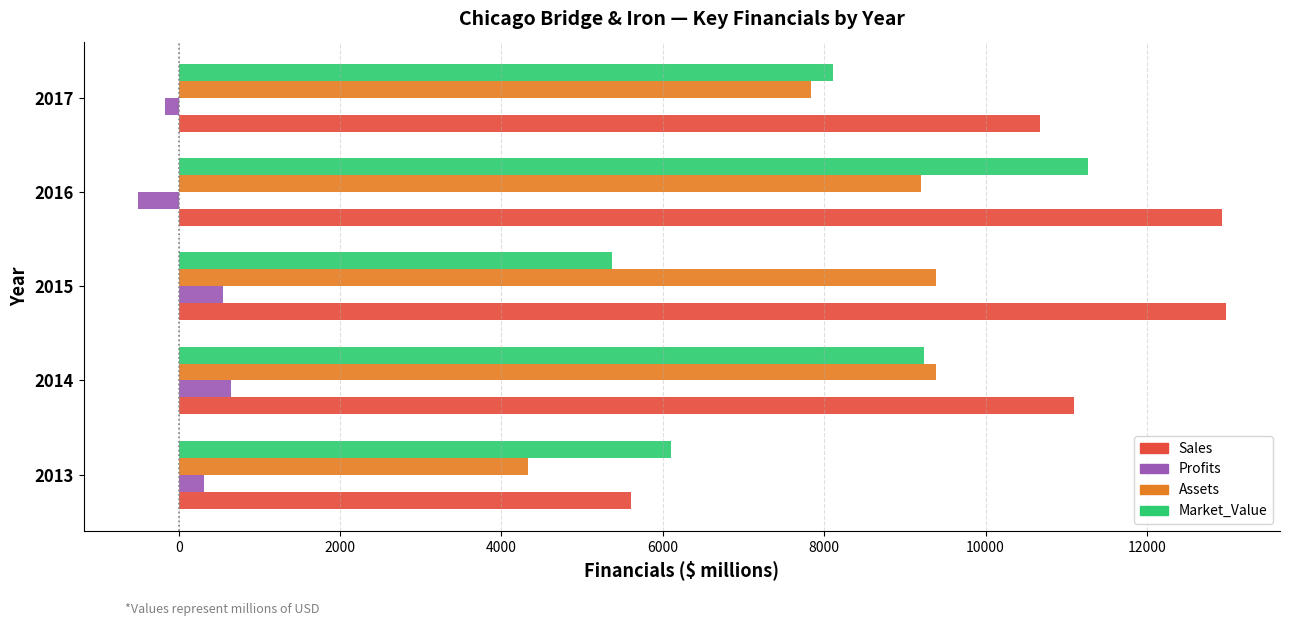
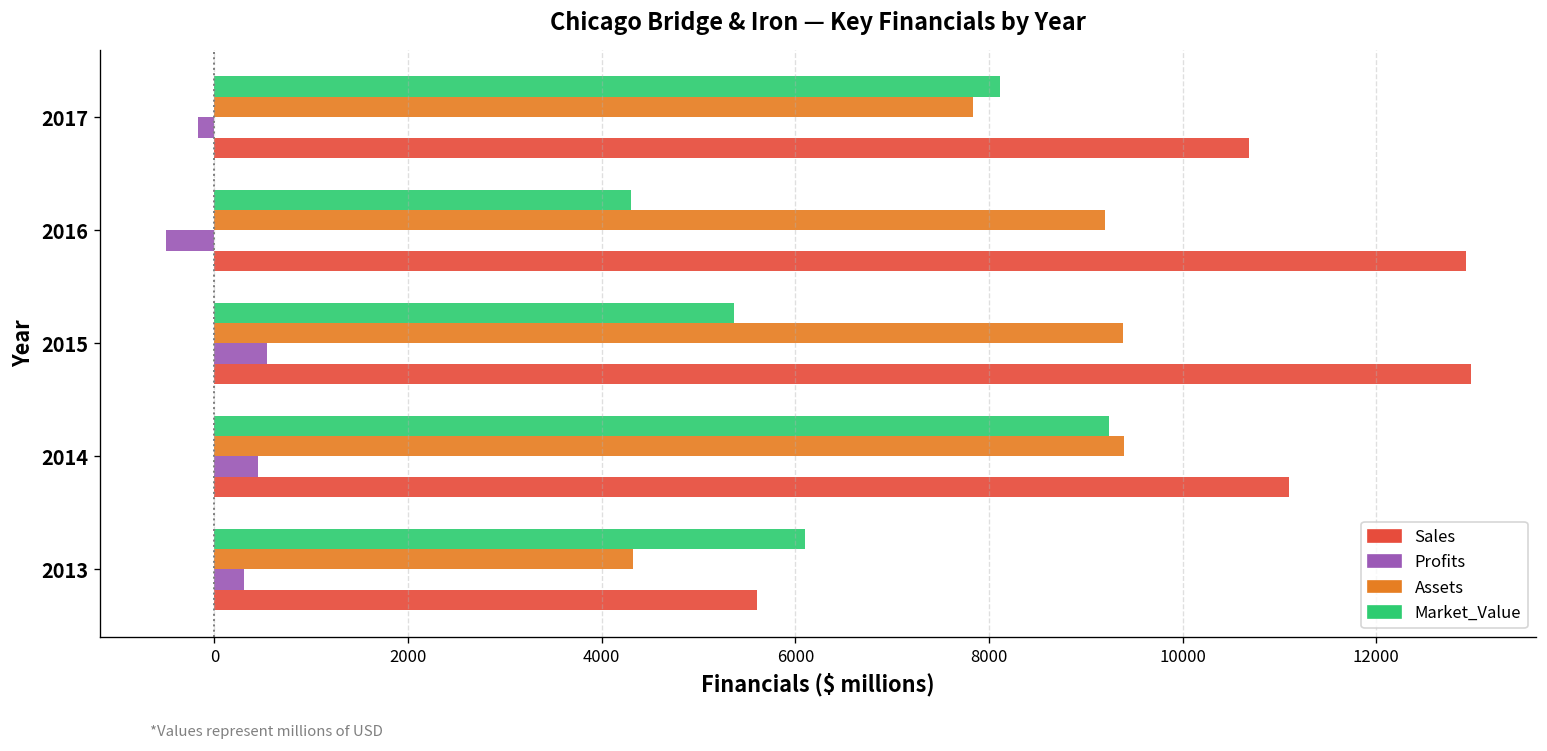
  {
    "Profits": {
      "2017": -200,
      "2016": -500,
      "2015": 500,
-     "2014": 700,
+     "2014": 500,
      "2013": 300
    },
    "Market_Value": {
      "2017": 8100,
-     "2016": 11300,
+     "2016": 4300,
      "2015": 5400,
      "2014": 9200,
      "2013": 6100
    }
  }
